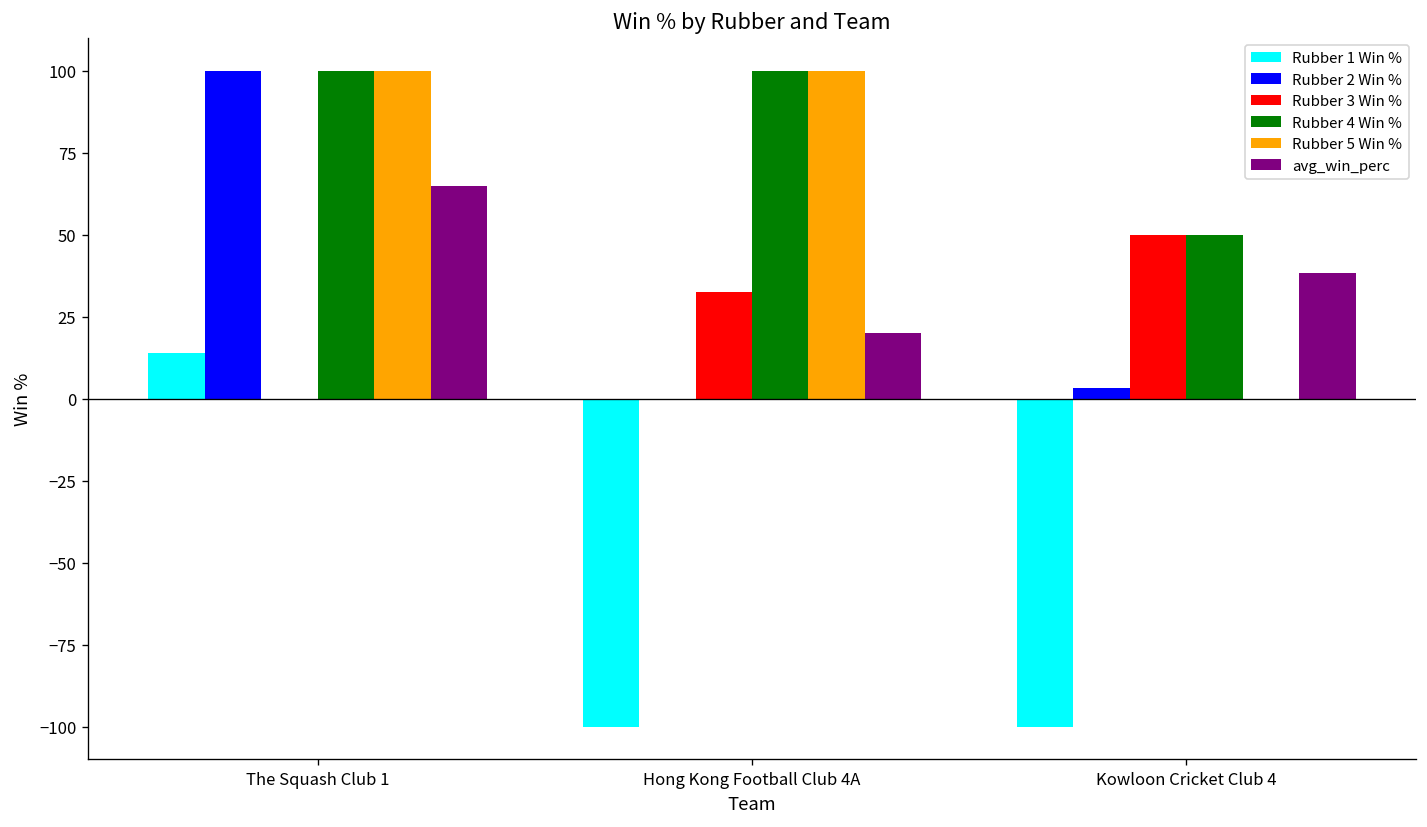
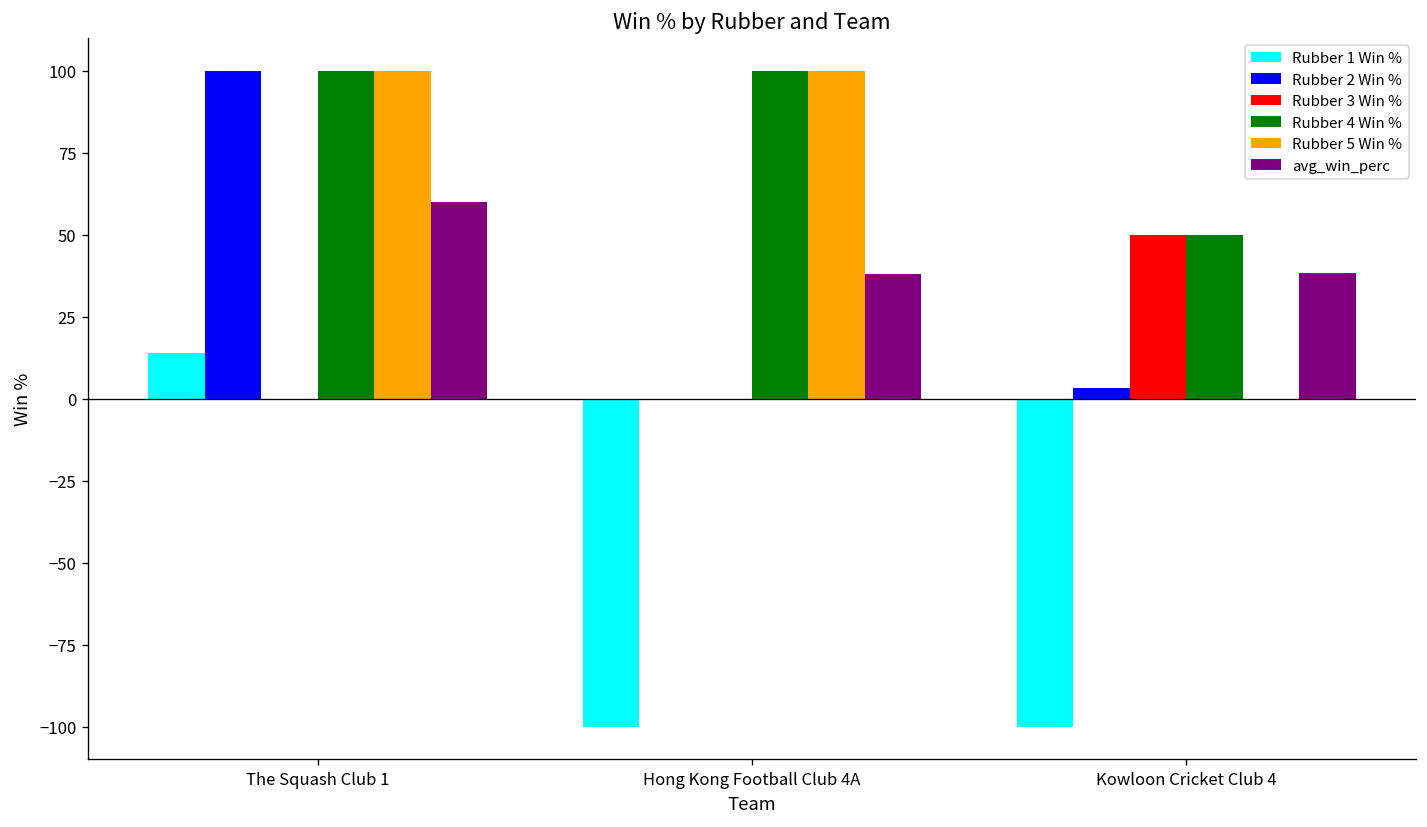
  {
    "Rubber 1 Win %": {
      "The Squash Club 1": 14,
      "Hong Kong Football Club 4A": -100,
      "Kowloon Cricket Club 4": -100
    },
    "Rubber 2 Win %": {
      "The Squash Club 1": 100,
      "Hong Kong Football Club 4A": 0,
      "Kowloon Cricket Club 4": 3
    },
    "Rubber 3 Win %": {
      "The Squash Club 1": 0,
-     "Hong Kong Football Club 4A": 33,
+     "Hong Kong Football Club 4A": 0,
      "Kowloon Cricket Club 4": 50
    },
    "Rubber 4 Win %": {
      "The Squash Club 1": 100,
      "Hong Kong Football Club 4A": 100,
      "Kowloon Cricket Club 4": 50
    },
    "Rubber 5 Win %": {
      "The Squash Club 1": 100,
      "Hong Kong Football Club 4A": 100,
      "Kowloon Cricket Club 4": 0
    },
    "avg_win_perc": {
-     "The Squash Club 1": 65,
-     "Hong Kong Football Club 4A": 20,
+     "The Squash Club 1": 60,
+     "Hong Kong Football Club 4A": 38,
      "Kowloon Cricket Club 4": 38
    }
  }
